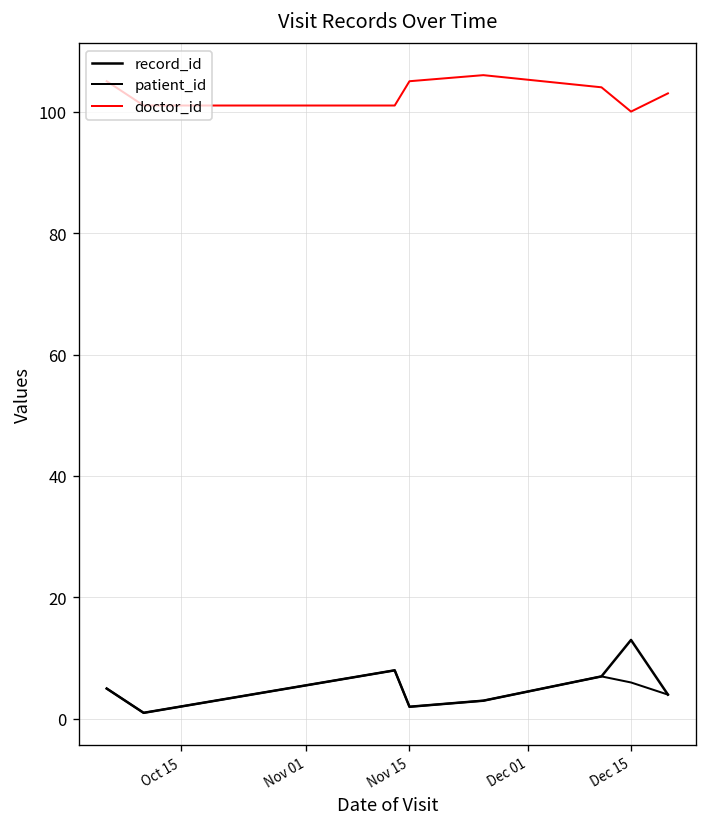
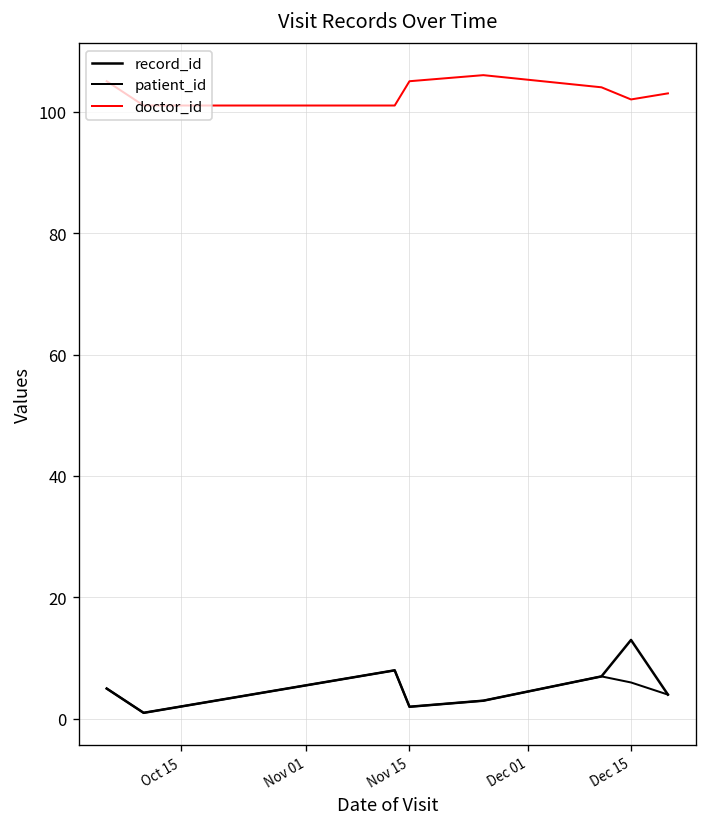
  {
    "doctor_id": {
      "Nov 15": 105,
-     "Dec 15": 100
+     "Dec 15": 102
    }
  }
